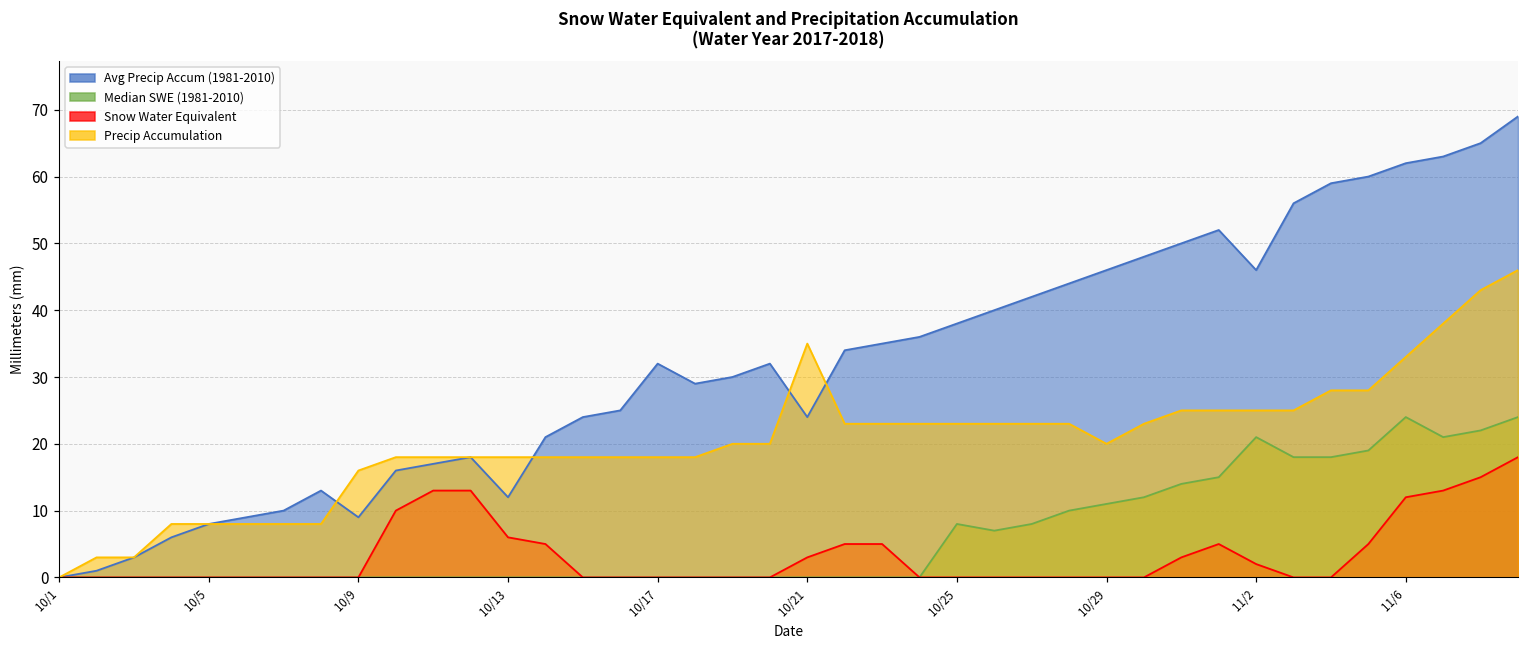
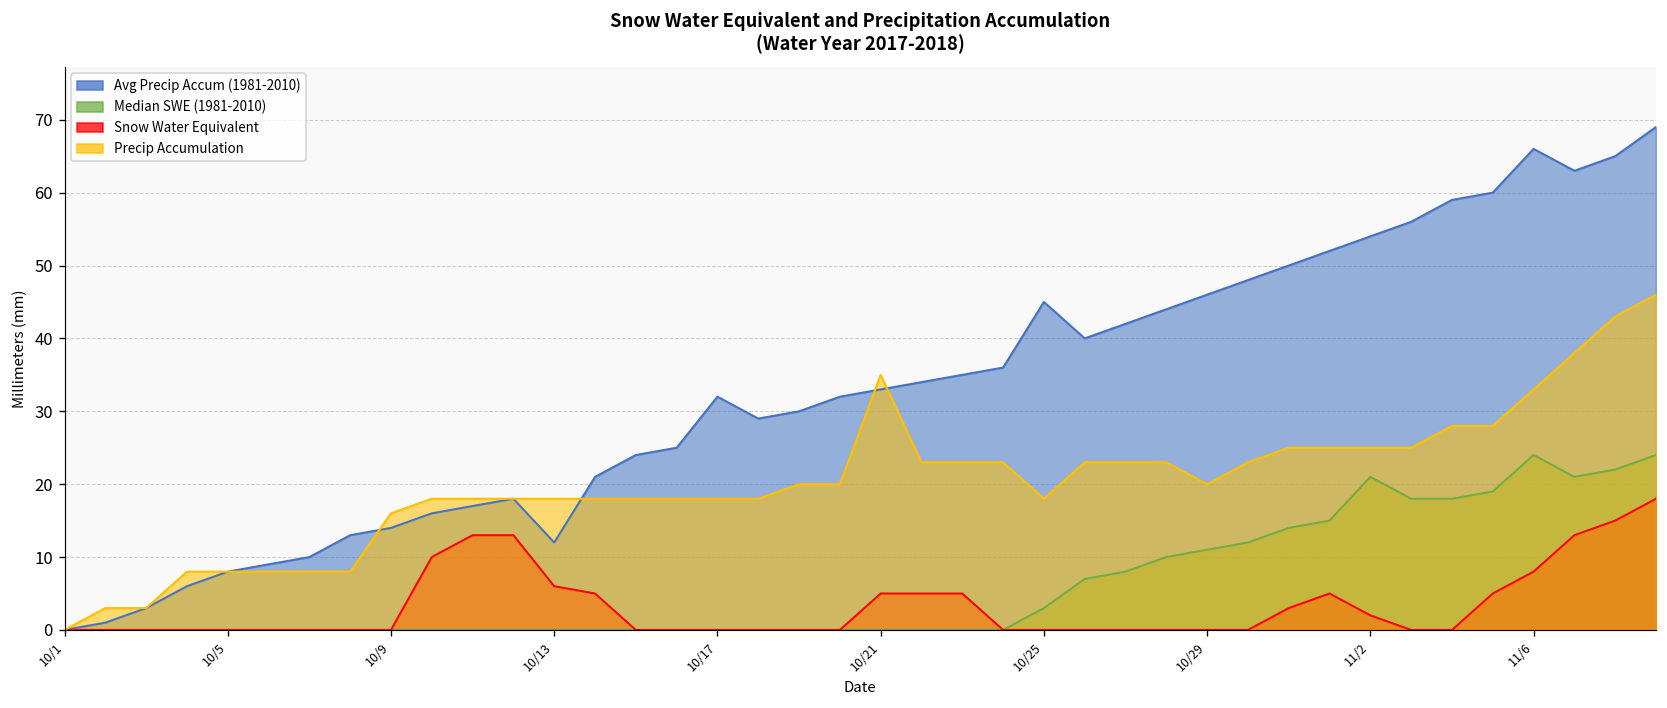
  {
    "Avg Precip Accum (1981-2010)": {
-     "10/9": 9,
+     "10/9": 14,
      "10/13": 12,
      "10/17": 32,
-     "10/21": 24,
-     "10/25": 38,
+     "10/21": 33,
+     "10/25": 45,
      "10/29": 46,
-     "11/2": 46,
-     "11/6": 62
+     "11/2": 54,
+     "11/6": 66
    },
    "Median SWE (1981-2010)": {
      "10/13": 0,
      "10/21": 0,
-     "10/25": 8,
+     "10/25": 3,
      "10/29": 11,
      "11/2": 21,
      "11/6": 24
    },
    "Snow Water Equivalent": {
      "10/13": 6,
-     "10/21": 3,
+     "10/21": 5,
      "10/25": 0,
      "10/29": 0,
      "11/2": 2,
-     "11/6": 12
+     "11/6": 8
    },
    "Precip Accumulation": {
      "10/9": 16,
      "10/13": 18,
      "10/17": 18,
      "10/21": 35,
-     "10/25": 23,
+     "10/25": 18,
      "10/29": 20,
      "11/2": 25,
      "11/6": 33
    }
  }
